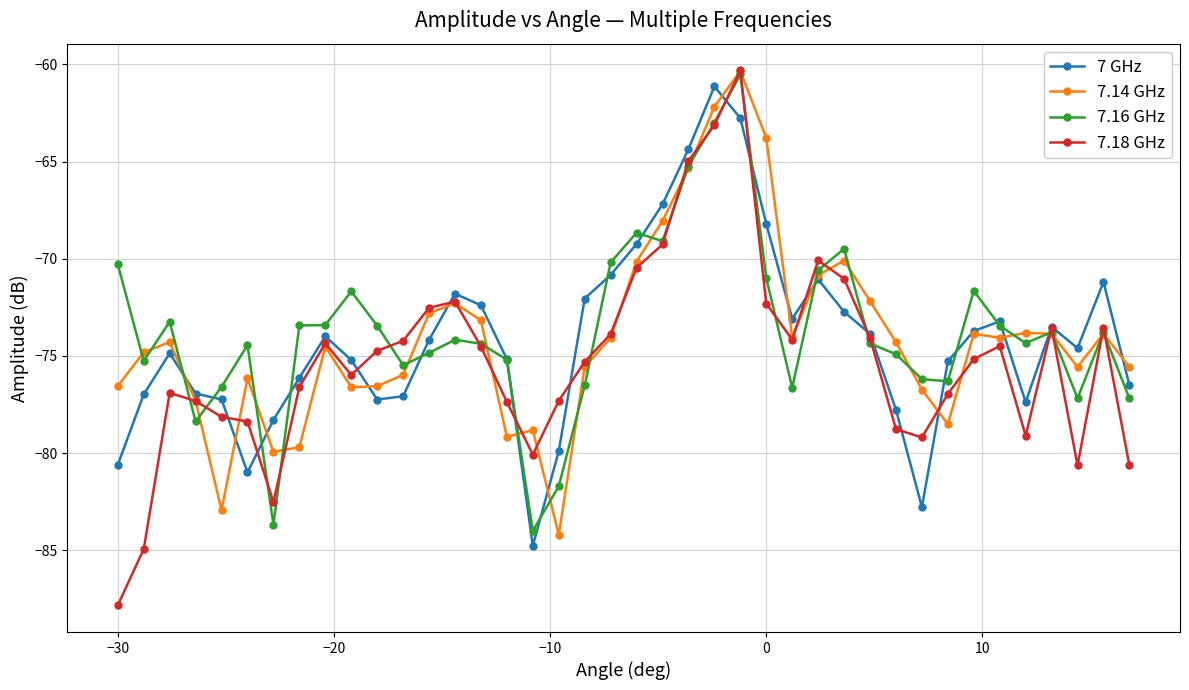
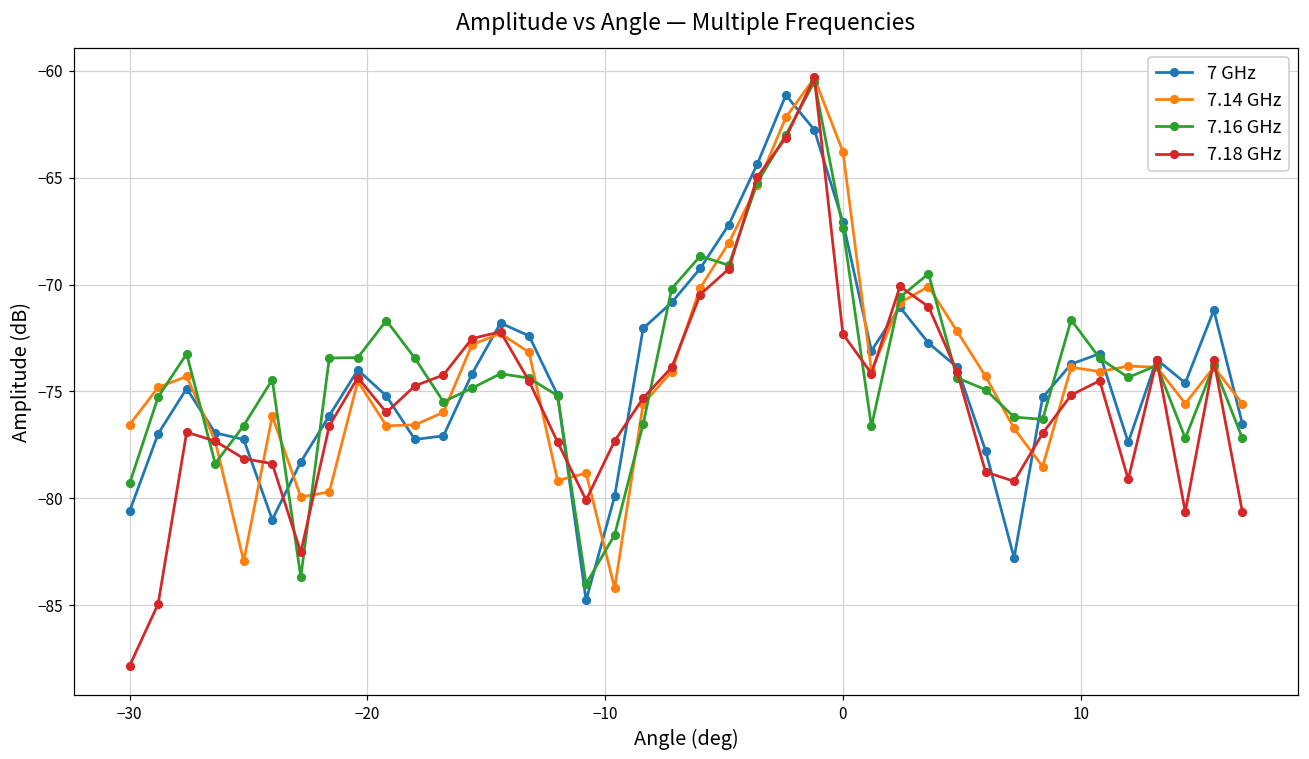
  {
    "7 GHz": {
      "−30": -80.6,
-     "0": -68.2
+     "0": -67.1
    },
    "7.14 GHz": {
      "−30": -76.6,
      "0": -63.8
    },
    "7.16 GHz": {
-     "−30": -70.3,
-     "0": -71.0
+     "−30": -79.3,
+     "0": -67.3
    },
    "7.18 GHz": {
      "−30": -87.8,
      "0": -72.3
    }
  }
